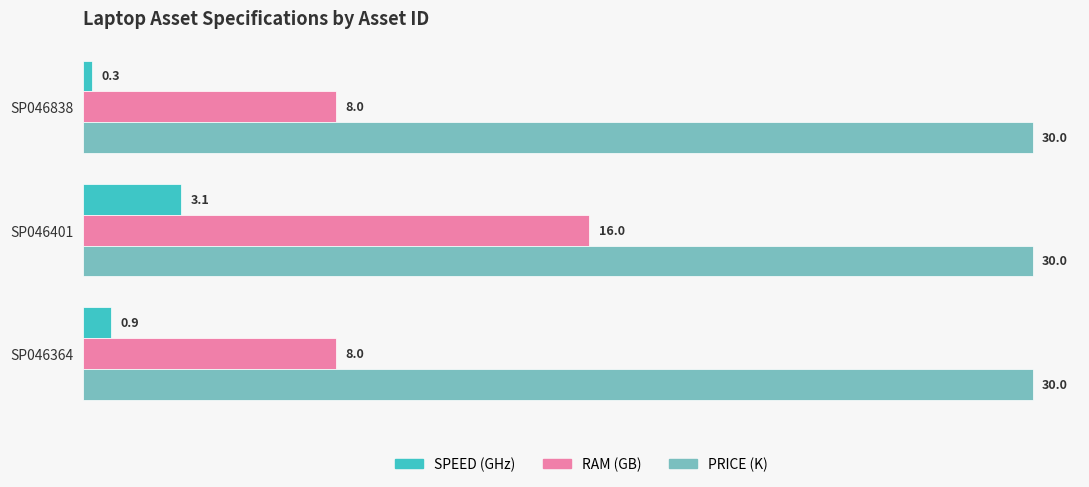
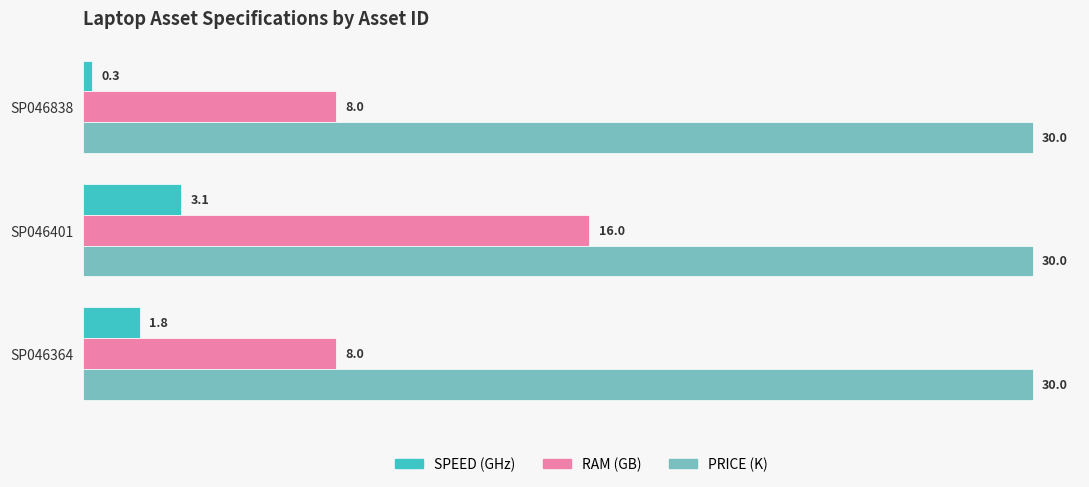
  {
    "SPEED (GHz)": {
      "SP046838": 0.3,
      "SP046401": 3.1,
-     "SP046364": 0.9
+     "SP046364": 1.8
    },
    "RAM (GB)": {
      "SP046838": 8.0,
      "SP046401": 16.0,
      "SP046364": 8.0
    },
    "PRICE (K)": {
      "SP046838": 30.0,
      "SP046401": 30.0,
      "SP046364": 30.0
    }
  }
